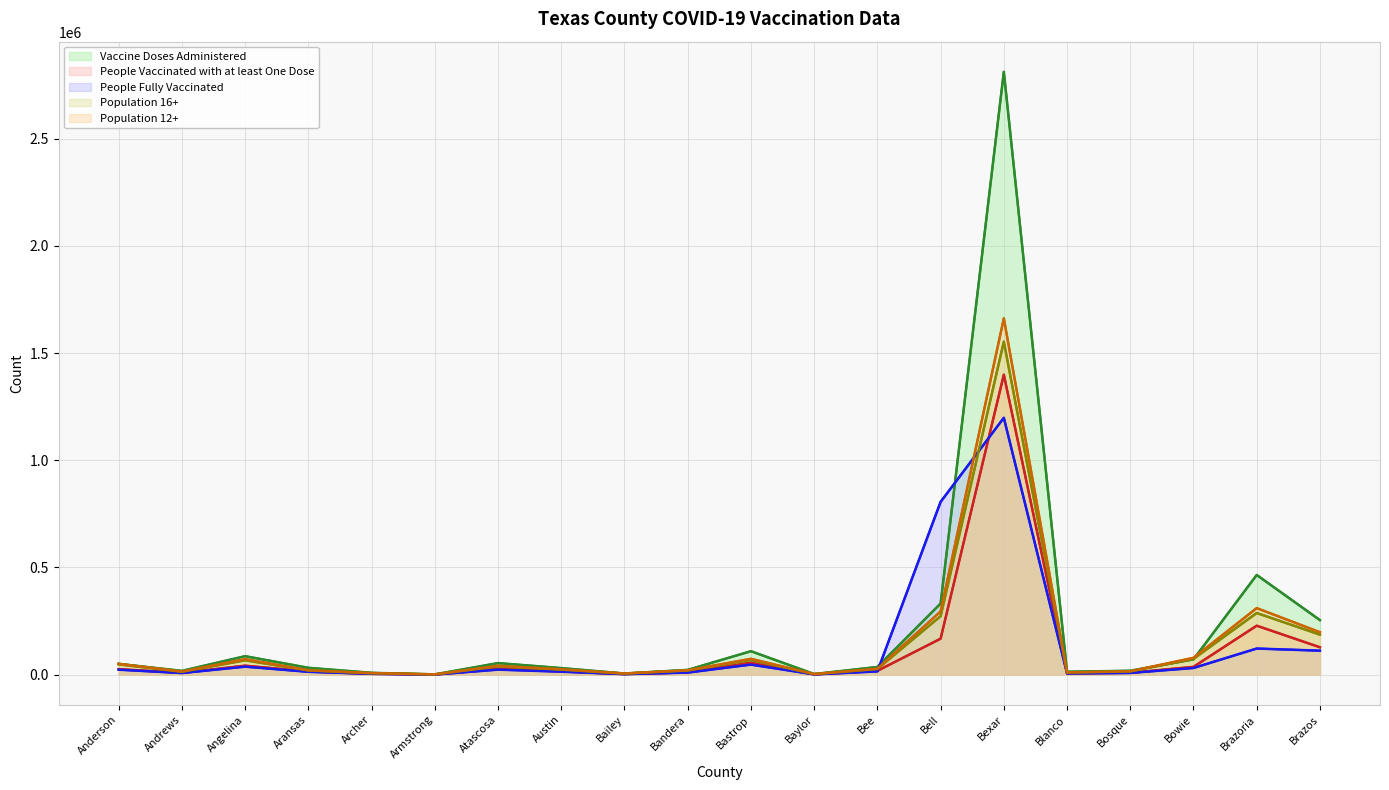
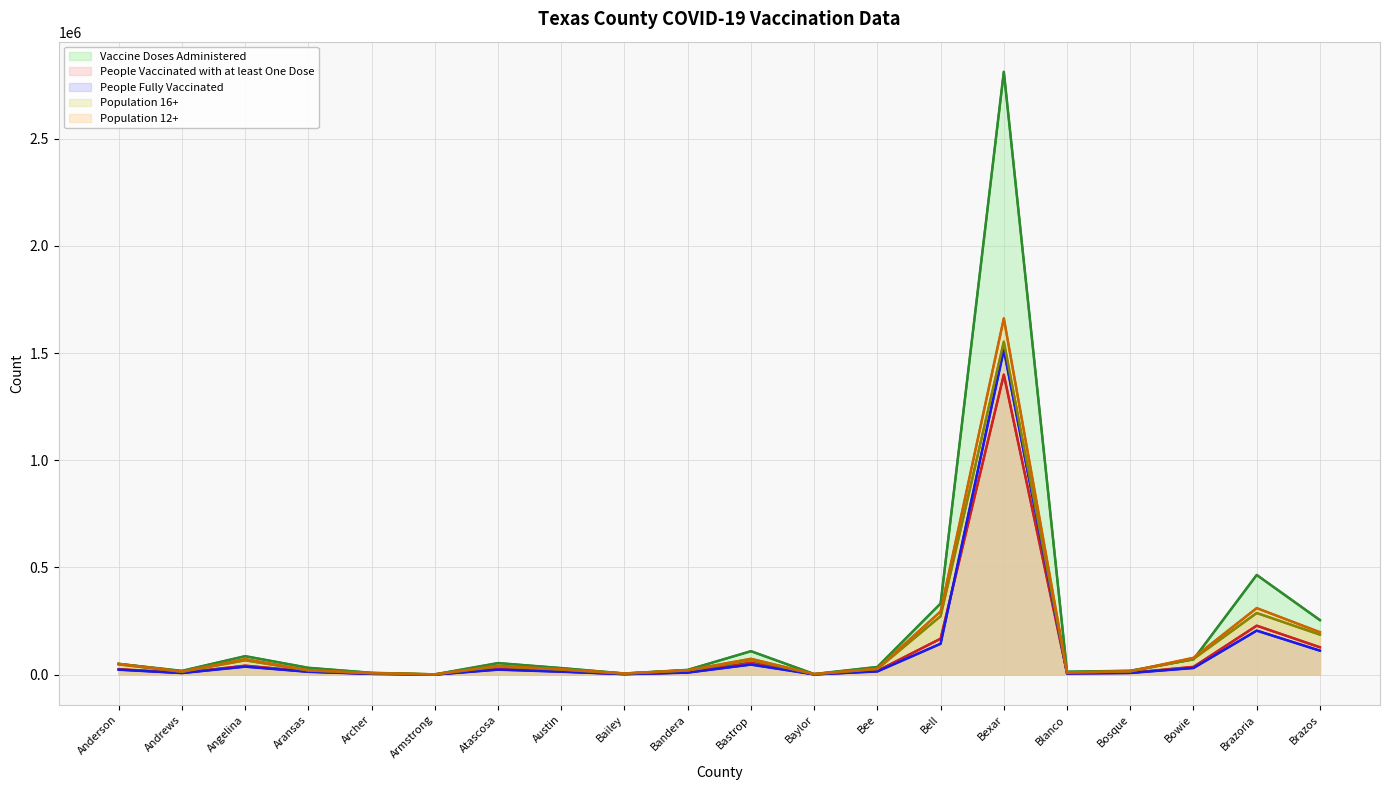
  {
    "People Fully Vaccinated": {
-     "Bell": 810000,
-     "Bexar": 1200000,
-     "Brazoria": 120000,
+     "Bell": 140000,
+     "Bexar": 1520000,
+     "Brazoria": 210000,
      "Brazos": 110000
    }
  }
